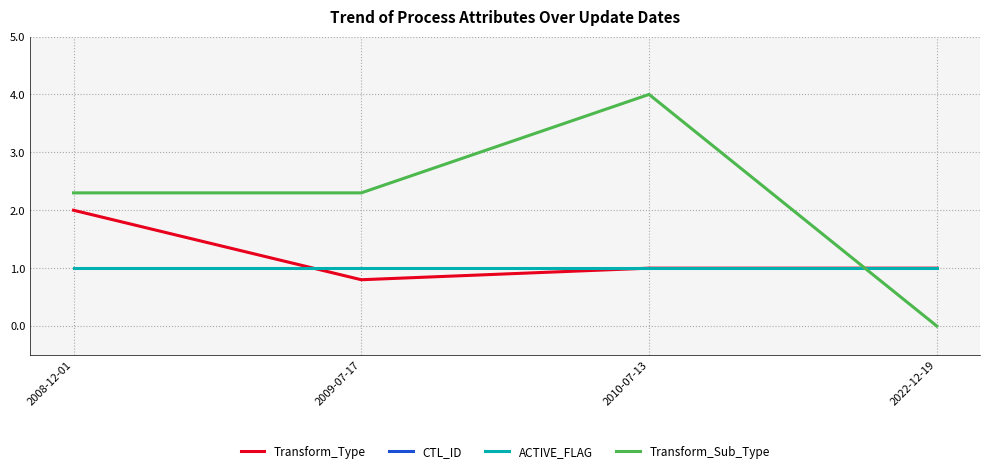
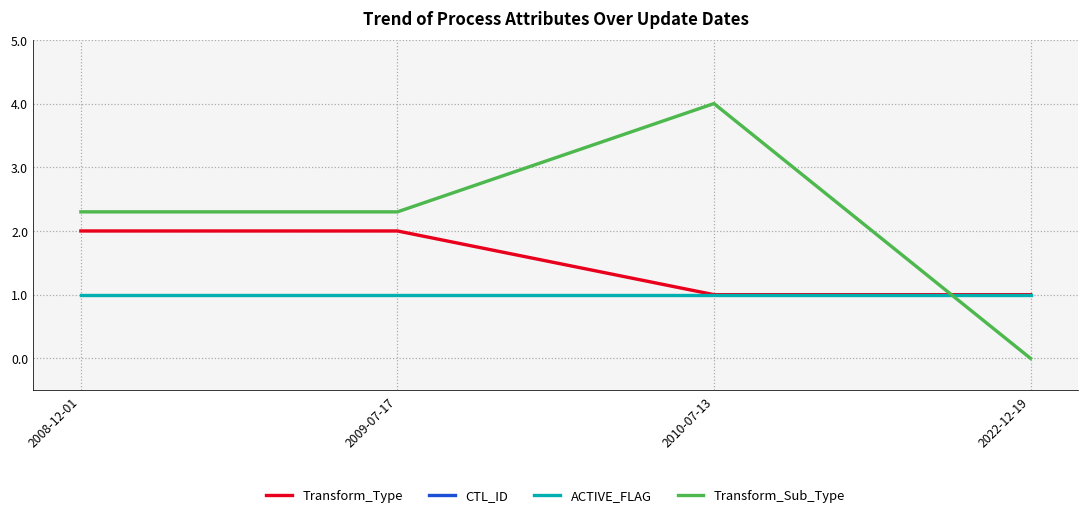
  {
    "Transform_Type": {
      "2008-12-01": 2.0,
-     "2009-07-17": 0.8
+     "2009-07-17": 2.0
    },
    "ACTIVE_FLAG": {
      "2008-12-01": 1.0,
      "2009-07-17": 1.0
    },
    "Transform_Sub_Type": {
      "2008-12-01": 2.3,
      "2009-07-17": 2.3,
      "2010-07-13": 4.0,
      "2022-12-19": 0.0
    }
  }
